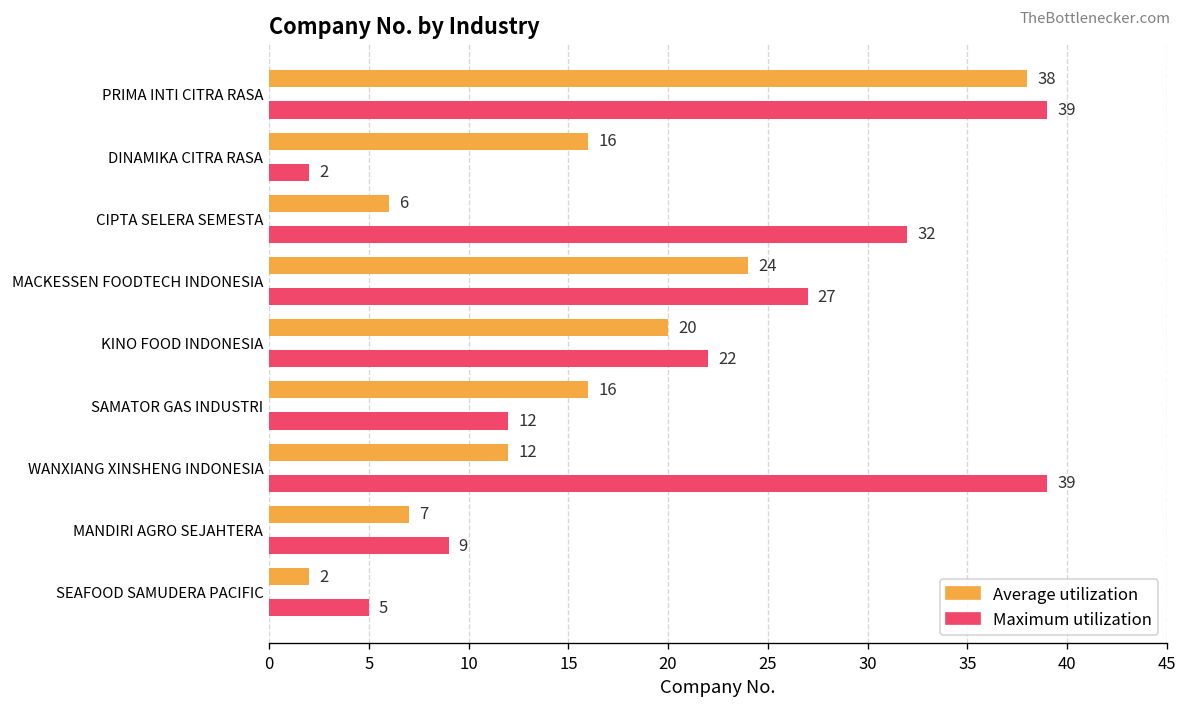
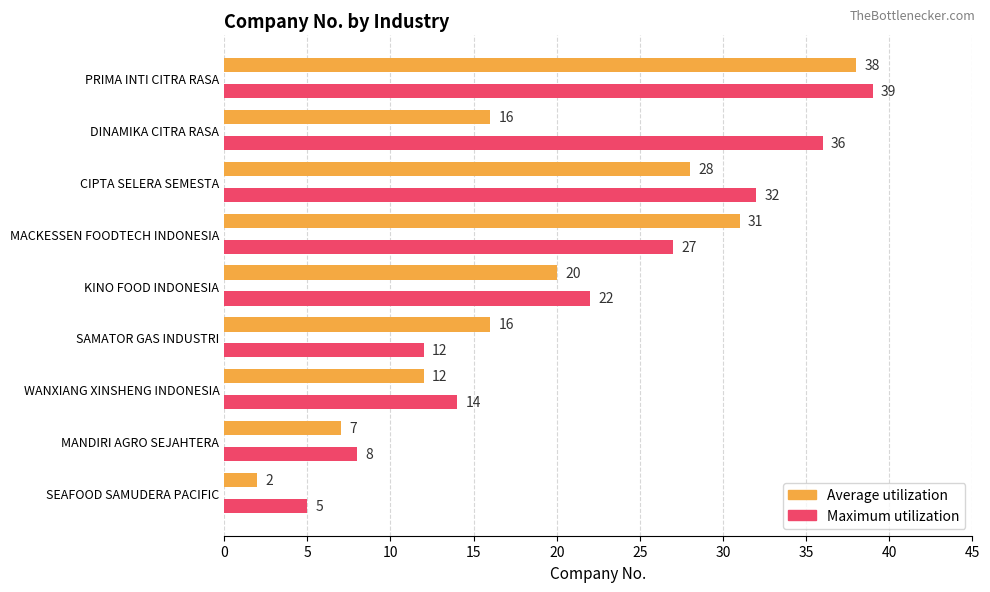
  {
    "Average utilization": {
      "PRIMA INTI CITRA RASA": 38,
      "DINAMIKA CITRA RASA": 16,
-     "CIPTA SELERA SEMESTA": 6,
-     "MACKESSEN FOODTECH INDONESIA": 24,
+     "CIPTA SELERA SEMESTA": 28,
+     "MACKESSEN FOODTECH INDONESIA": 31,
      "KINO FOOD INDONESIA": 20,
      "SAMATOR GAS INDUSTRI": 16,
      "WANXIANG XINSHENG INDONESIA": 12,
      "MANDIRI AGRO SEJAHTERA": 7,
      "SEAFOOD SAMUDERA PACIFIC": 2
    },
    "Maximum utilization": {
      "PRIMA INTI CITRA RASA": 39,
-     "DINAMIKA CITRA RASA": 2,
+     "DINAMIKA CITRA RASA": 36,
      "CIPTA SELERA SEMESTA": 32,
      "MACKESSEN FOODTECH INDONESIA": 27,
      "KINO FOOD INDONESIA": 22,
      "SAMATOR GAS INDUSTRI": 12,
-     "WANXIANG XINSHENG INDONESIA": 39,
-     "MANDIRI AGRO SEJAHTERA": 9,
+     "WANXIANG XINSHENG INDONESIA": 14,
+     "MANDIRI AGRO SEJAHTERA": 8,
      "SEAFOOD SAMUDERA PACIFIC": 5
    }
  }
